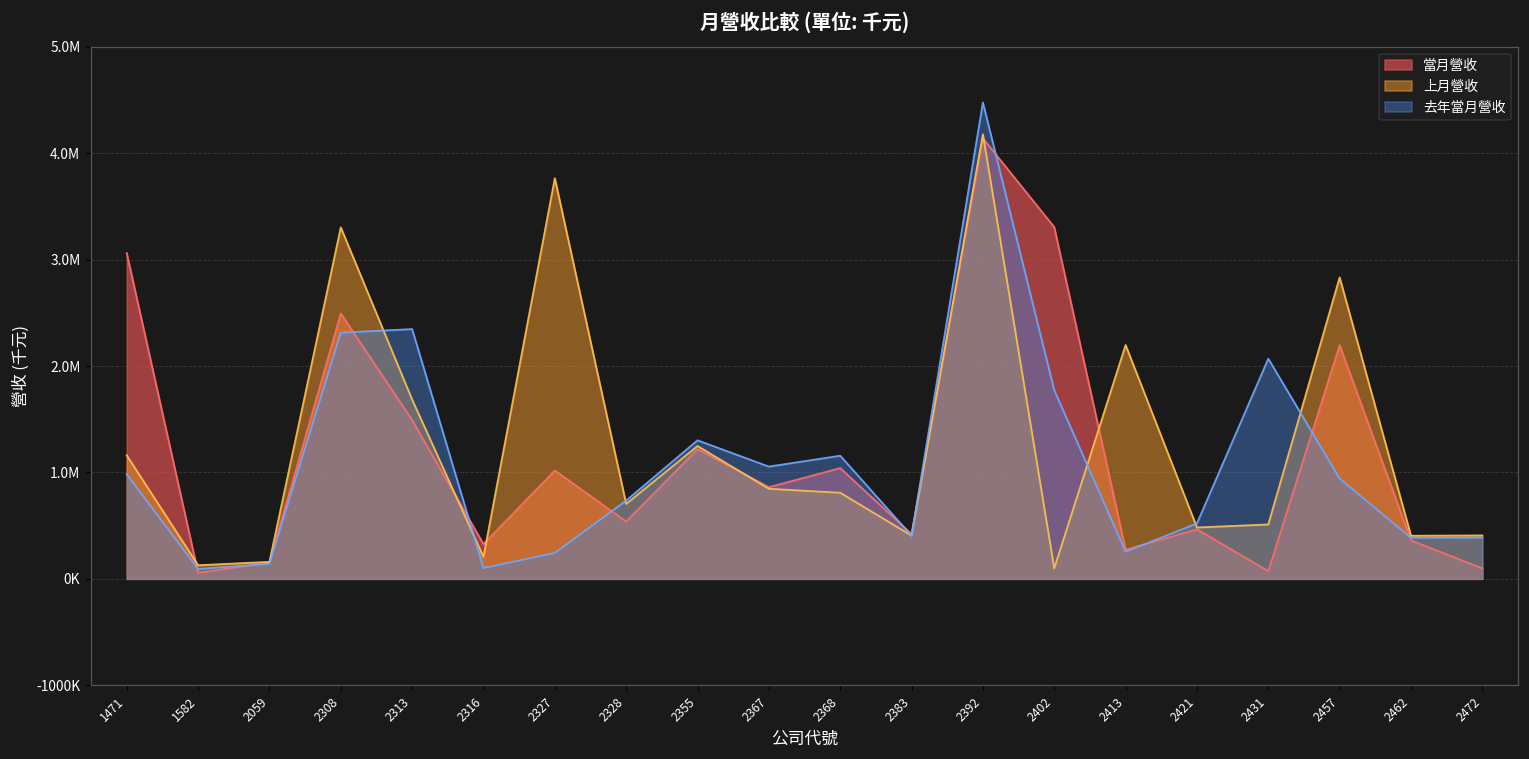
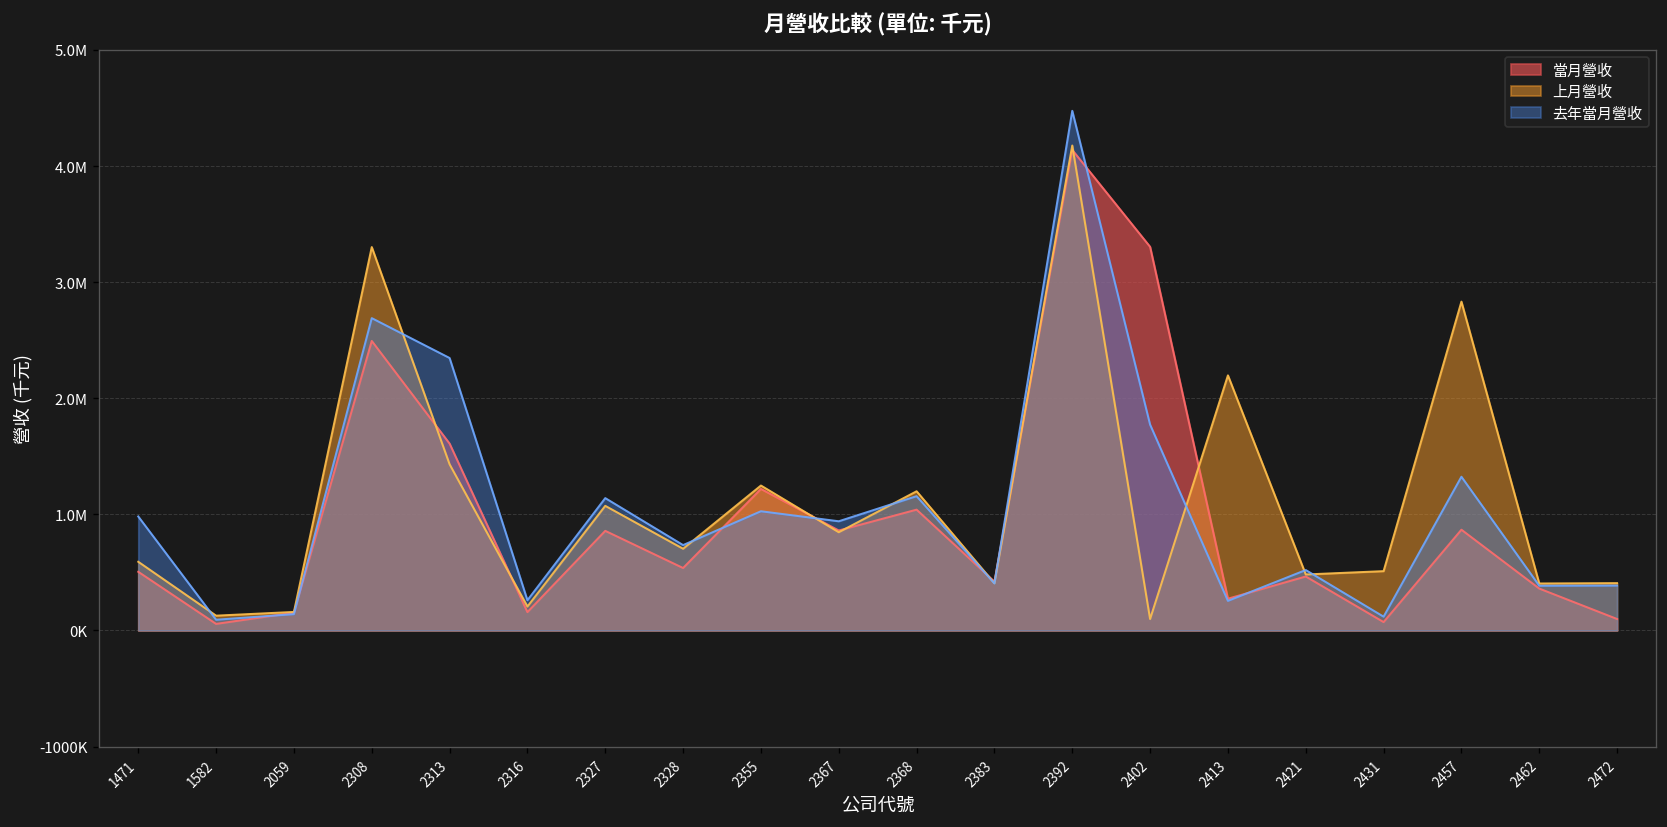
  {
    "當月營收": {
-     "1471": 3100000,
+     "1471": 500000,
      "1582": 100000,
      "2308": 2500000,
-     "2313": 1500000,
-     "2316": 300000,
-     "2327": 1000000,
+     "2313": 1600000,
+     "2316": 200000,
+     "2327": 900000,
      "2328": 500000,
      "2355": 1200000,
      "2368": 1000000,
      "2392": 4100000,
      "2402": 3300000,
      "2431": 100000,
-     "2457": 2200000,
+     "2457": 900000,
      "2472": 100000
    },
    "上月營收": {
-     "1471": 1200000,
+     "1471": 600000,
      "1582": 100000,
      "2308": 3300000,
-     "2313": 1700000,
+     "2313": 1400000,
      "2316": 200000,
-     "2327": 3800000,
+     "2327": 1100000,
      "2328": 700000,
      "2355": 1200000,
-     "2368": 800000,
+     "2368": 1200000,
      "2392": 4200000,
      "2402": 100000,
      "2413": 2200000,
      "2431": 500000,
      "2457": 2800000
    },
    "去年當月營收": {
      "1471": 1000000,
      "1582": 100000,
-     "2308": 2300000,
+     "2308": 2700000,
      "2313": 2300000,
-     "2316": 100000,
-     "2327": 200000,
+     "2316": 300000,
+     "2327": 1100000,
      "2328": 700000,
-     "2355": 1300000,
-     "2367": 1100000,
+     "2355": 1000000,
+     "2367": 900000,
      "2368": 1200000,
      "2392": 4500000,
      "2402": 1800000,
      "2421": 500000,
-     "2431": 2100000,
-     "2457": 900000
+     "2431": 100000,
+     "2457": 1300000
    }
  }
